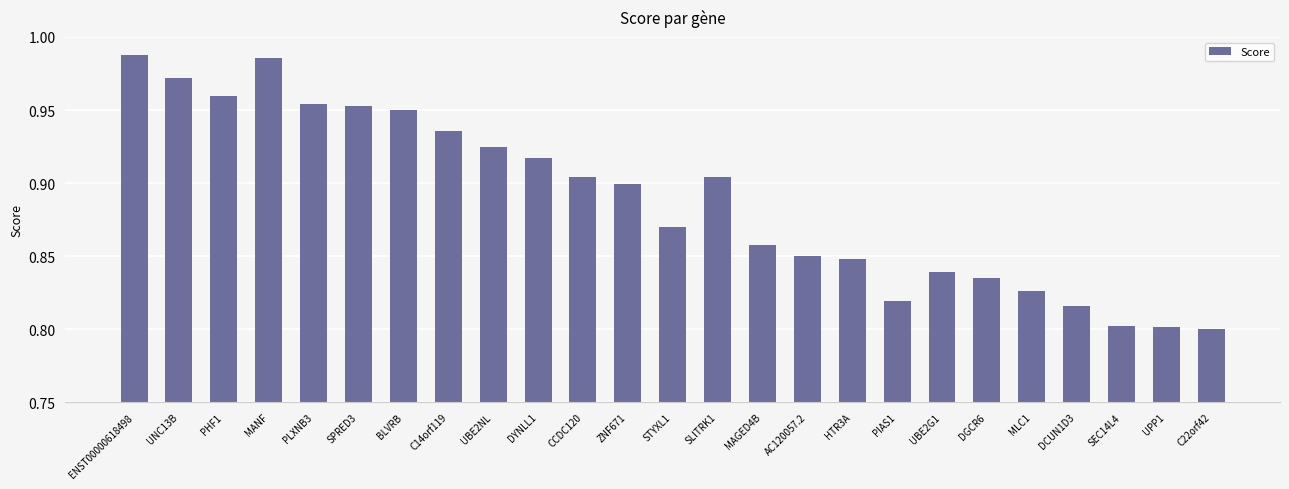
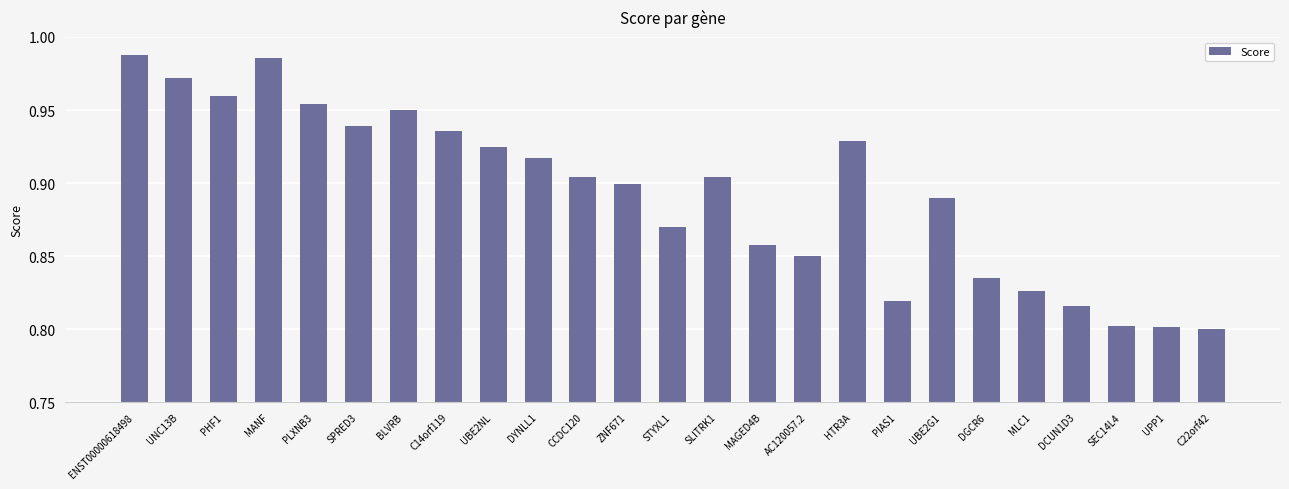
  {
    "ENST00000618498": 0.988,
    "UNC13B": 0.972,
    "PHF1": 0.959,
    "MANF": 0.985,
    "PLXNB3": 0.954,
-   "SPRED3": 0.953,
+   "SPRED3": 0.939,
    "BLVRB": 0.950,
    "C14orf119": 0.936,
    "UBE2NL": 0.925,
    "DYNLL1": 0.917,
    "CCDC120": 0.904,
    "ZNF671": 0.899,
    "STYXL1": 0.870,
    "SLITRK1": 0.904,
    "MAGED4B": 0.858,
    "AC120057.2": 0.850,
-   "HTR3A": 0.848,
+   "HTR3A": 0.929,
    "PIAS1": 0.819,
-   "UBE2G1": 0.839,
+   "UBE2G1": 0.890,
    "DGCR6": 0.835,
    "MLC1": 0.826,
    "DCUN1D3": 0.816,
    "SEC14L4": 0.802,
    "UPP1": 0.801,
    "C22orf42": 0.800
  }
